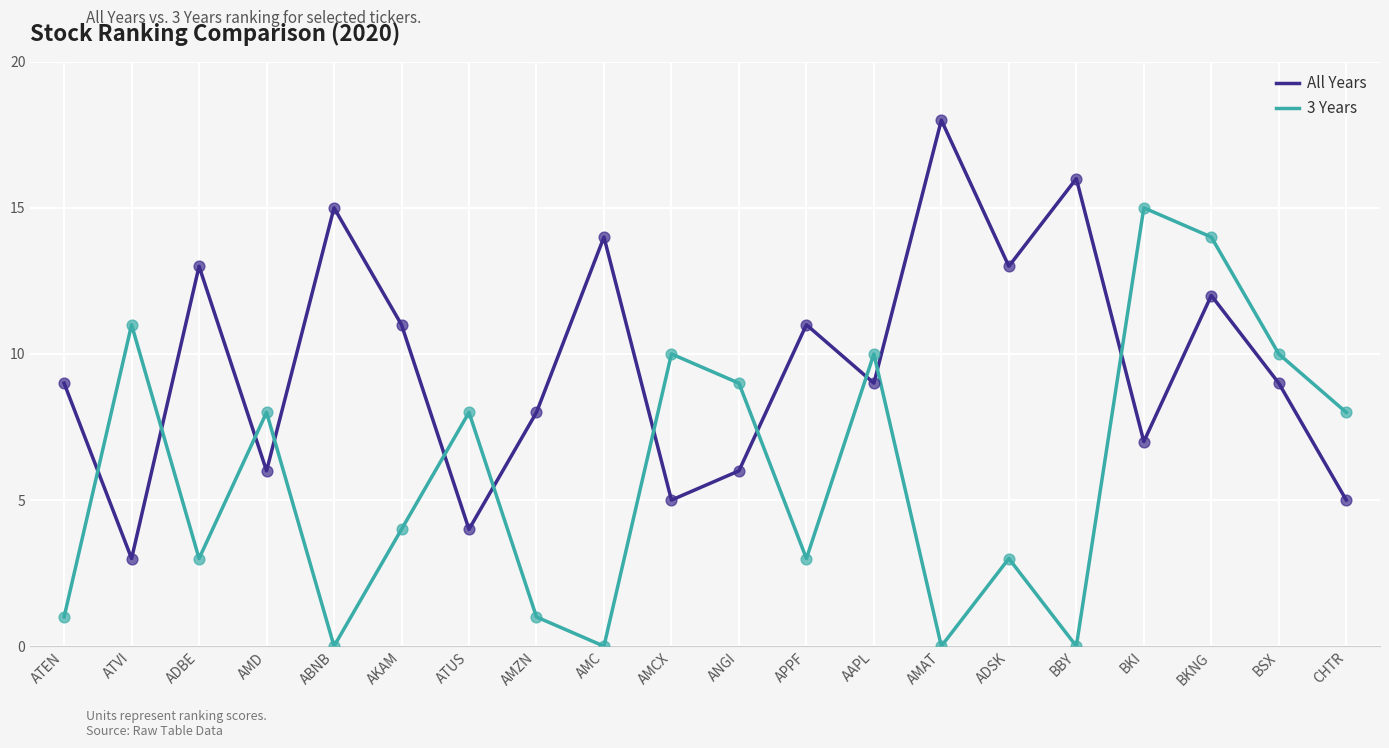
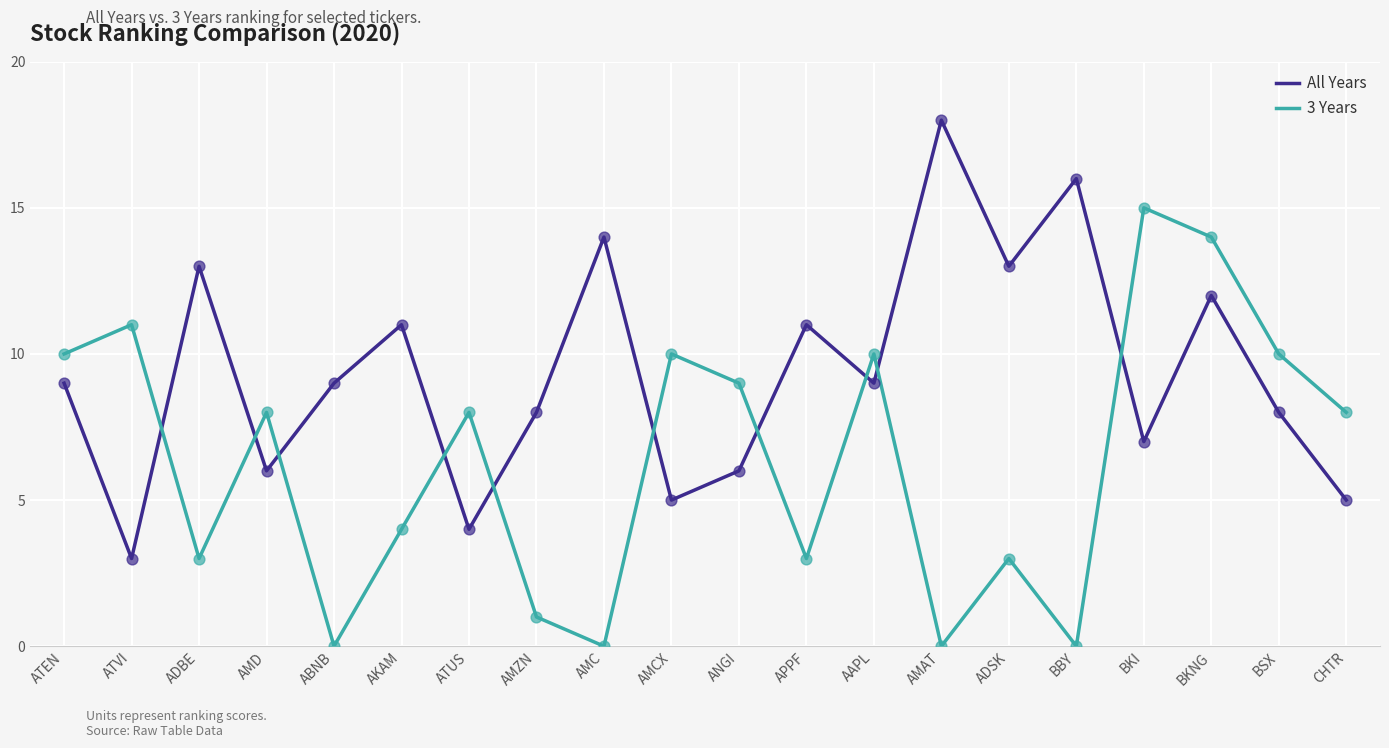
  {
    "All Years": {
      "ATEN": 9,
      "ATVI": 3,
      "ADBE": 13,
      "AMD": 6,
-     "ABNB": 15,
+     "ABNB": 9,
      "AKAM": 11,
      "ATUS": 4,
      "AMZN": 8,
      "AMC": 14,
      "AMCX": 5,
      "ANGI": 6,
      "APPF": 11,
      "AAPL": 9,
      "AMAT": 18,
      "ADSK": 13,
      "BBY": 16,
      "BKI": 7,
      "BKNG": 12,
-     "BSX": 9,
+     "BSX": 8,
      "CHTR": 5
    },
    "3 Years": {
-     "ATEN": 1,
+     "ATEN": 10,
      "ATVI": 11,
      "ADBE": 3,
      "AMD": 8,
      "ABNB": 0,
      "AKAM": 4,
      "ATUS": 8,
      "AMZN": 1,
      "AMC": 0,
      "AMCX": 10,
      "ANGI": 9,
      "APPF": 3,
      "AAPL": 10,
      "AMAT": 0,
      "ADSK": 3,
      "BBY": 0,
      "BKI": 15,
      "BKNG": 14,
      "BSX": 10,
      "CHTR": 8
    }
  }
